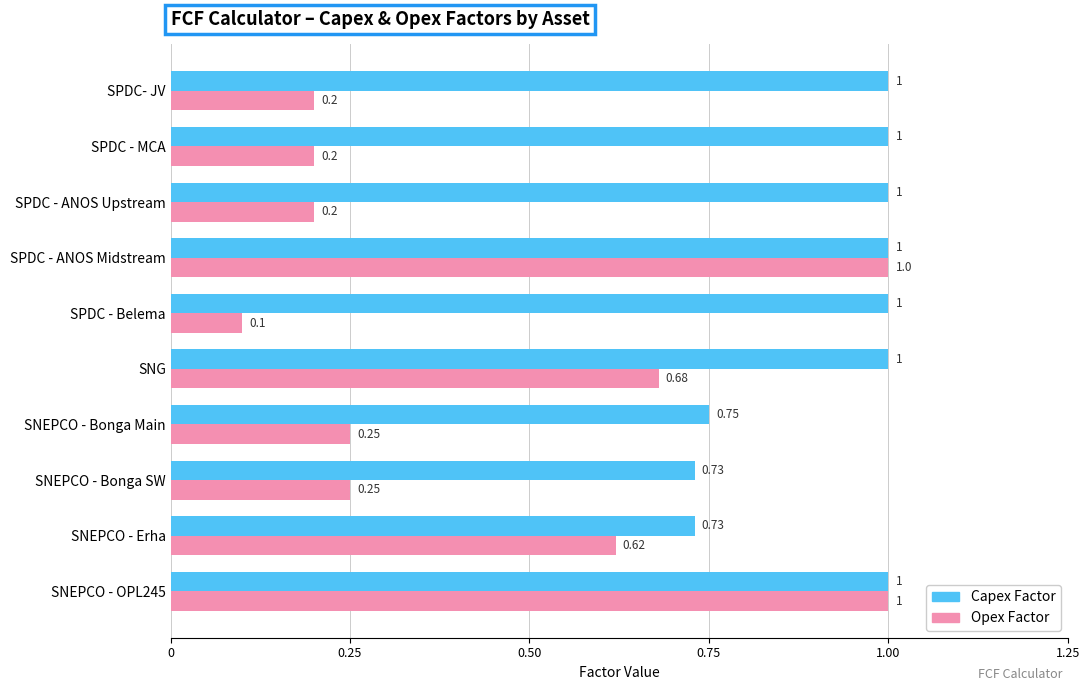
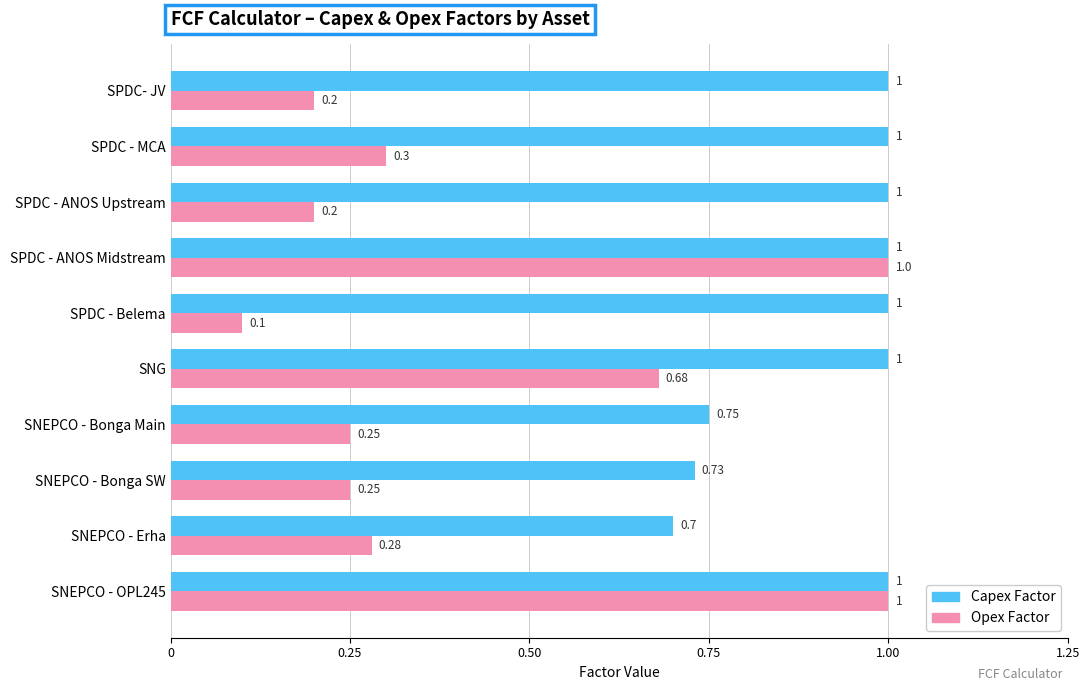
  {
    "Capex Factor": {
      "SPDC- JV": 1,
      "SPDC - MCA": 1,
      "SPDC - ANOS Upstream": 1,
      "SPDC - ANOS Midstream": 1,
      "SPDC - Belema": 1,
      "SNG": 1,
      "SNEPCO - Bonga Main": 0.75,
      "SNEPCO - Bonga SW": 0.73,
-     "SNEPCO - Erha": 0.73,
+     "SNEPCO - Erha": 0.7,
      "SNEPCO - OPL245": 1
    },
    "Opex Factor": {
      "SPDC- JV": 0.2,
-     "SPDC - MCA": 0.2,
+     "SPDC - MCA": 0.3,
      "SPDC - ANOS Upstream": 0.2,
      "SPDC - ANOS Midstream": 1.0,
      "SPDC - Belema": 0.1,
      "SNG": 0.68,
      "SNEPCO - Bonga Main": 0.25,
      "SNEPCO - Bonga SW": 0.25,
-     "SNEPCO - Erha": 0.62,
+     "SNEPCO - Erha": 0.28,
      "SNEPCO - OPL245": 1
    }
  }
